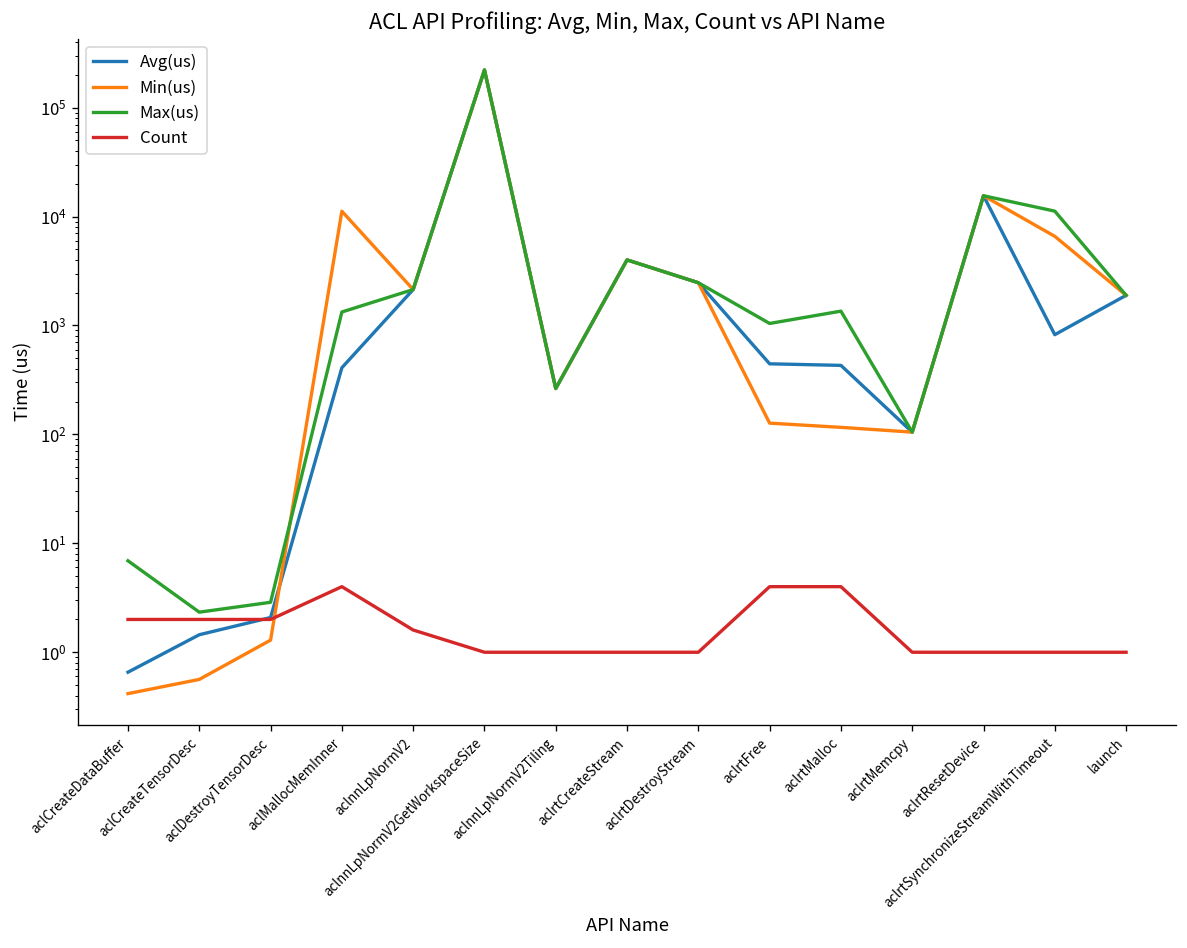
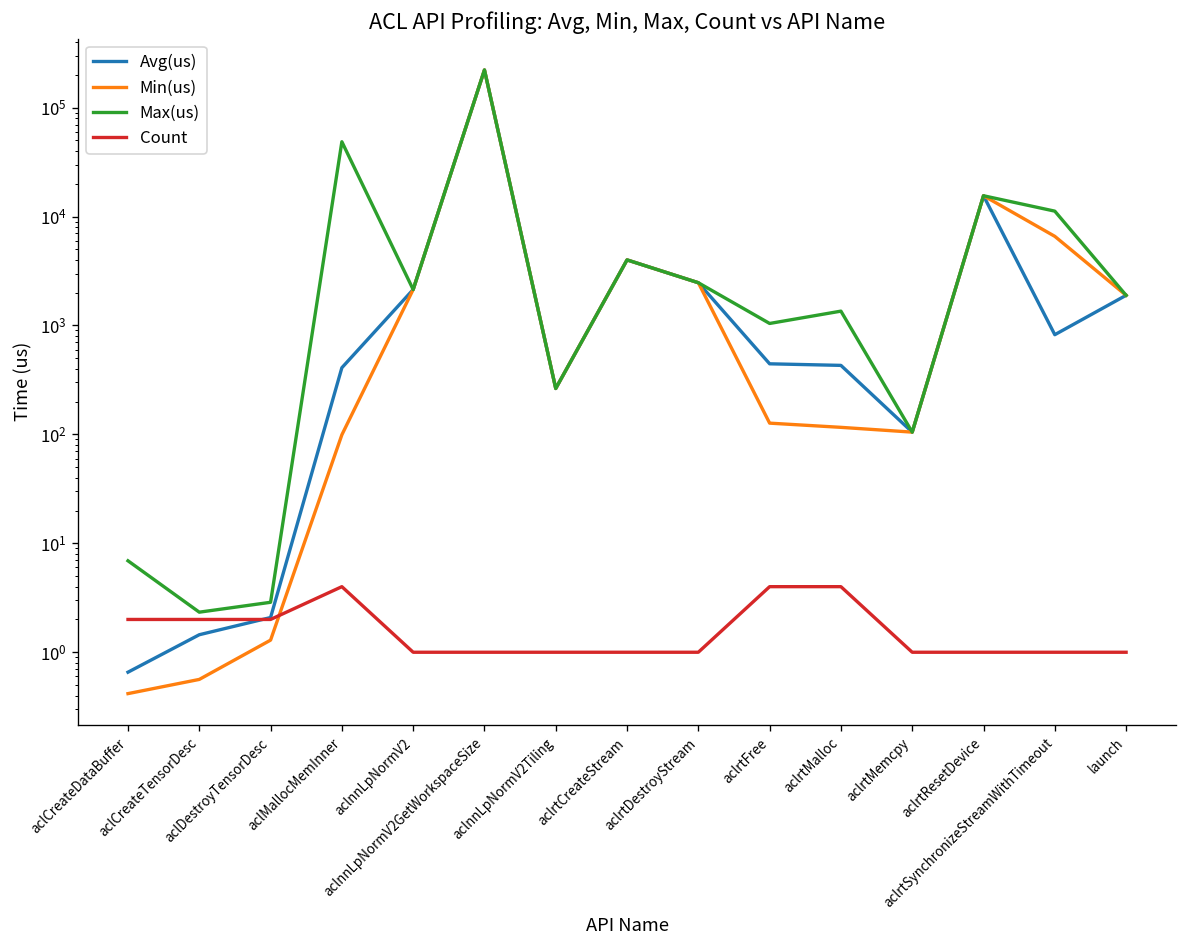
  {
    "Avg(us)": {
      "aclCreateDataBuffer": 0.7,
      "aclCreateTensorDesc": 1.4,
      "aclMallocMemInner": 400,
      "aclrtFree": 400,
      "aclrtMalloc": 400,
      "aclrtSynchronizeStreamWithTimeout": 800
    },
    "Min(us)": {
      "aclCreateDataBuffer": 0.4,
      "aclCreateTensorDesc": 0.6,
      "aclDestroyTensorDesc": 1.3,
-     "aclMallocMemInner": 11000,
+     "aclMallocMemInner": 100,
      "aclrtFree": 130,
      "aclrtMalloc": 120,
      "aclrtSynchronizeStreamWithTimeout": 7000
    },
    "Max(us)": {
      "aclCreateDataBuffer": 7,
      "aclCreateTensorDesc": 2.3,
      "aclDestroyTensorDesc": 3,
-     "aclMallocMemInner": 1300,
+     "aclMallocMemInner": 50000,
      "aclrtFree": 1000,
      "aclrtMalloc": 1400,
      "aclrtSynchronizeStreamWithTimeout": 11000
    },
    "Count": {
      "aclCreateDataBuffer": 2.0,
      "aclCreateTensorDesc": 2.0,
      "aclMallocMemInner": 4,
-     "aclnnLpNormV2": 1.6,
+     "aclnnLpNormV2": 1.0,
      "aclnnLpNormV2GetWorkspaceSize": 1.0,
      "aclnnLpNormV2Tiling": 1.0,
      "aclrtCreateStream": 1.0,
      "aclrtDestroyStream": 1.0,
      "aclrtFree": 4,
      "aclrtMalloc": 4,
      "aclrtMemcpy": 1.0,
      "aclrtResetDevice": 1.0,
      "aclrtSynchronizeStreamWithTimeout": 1.0,
      "launch": 1.0
    }
  }
